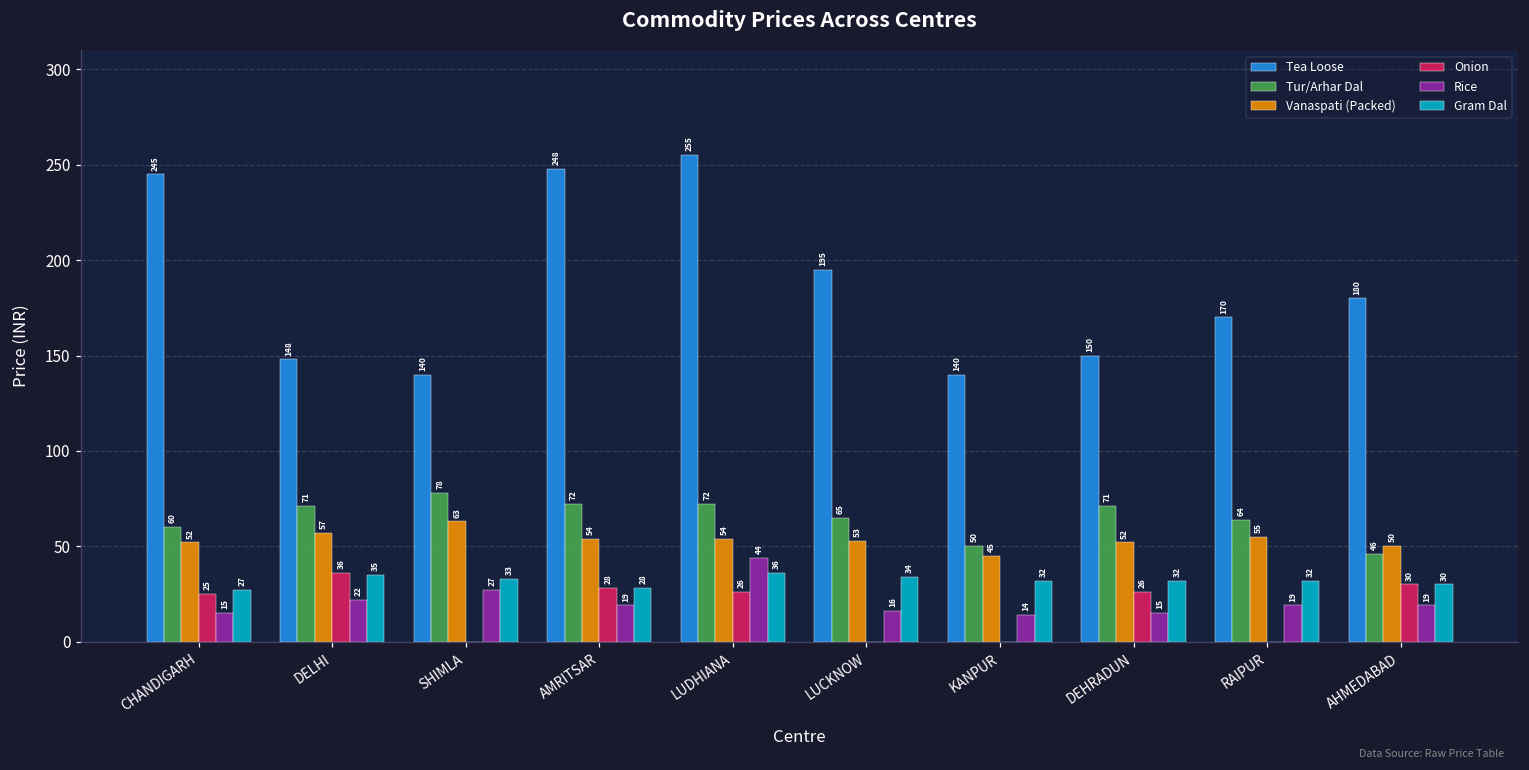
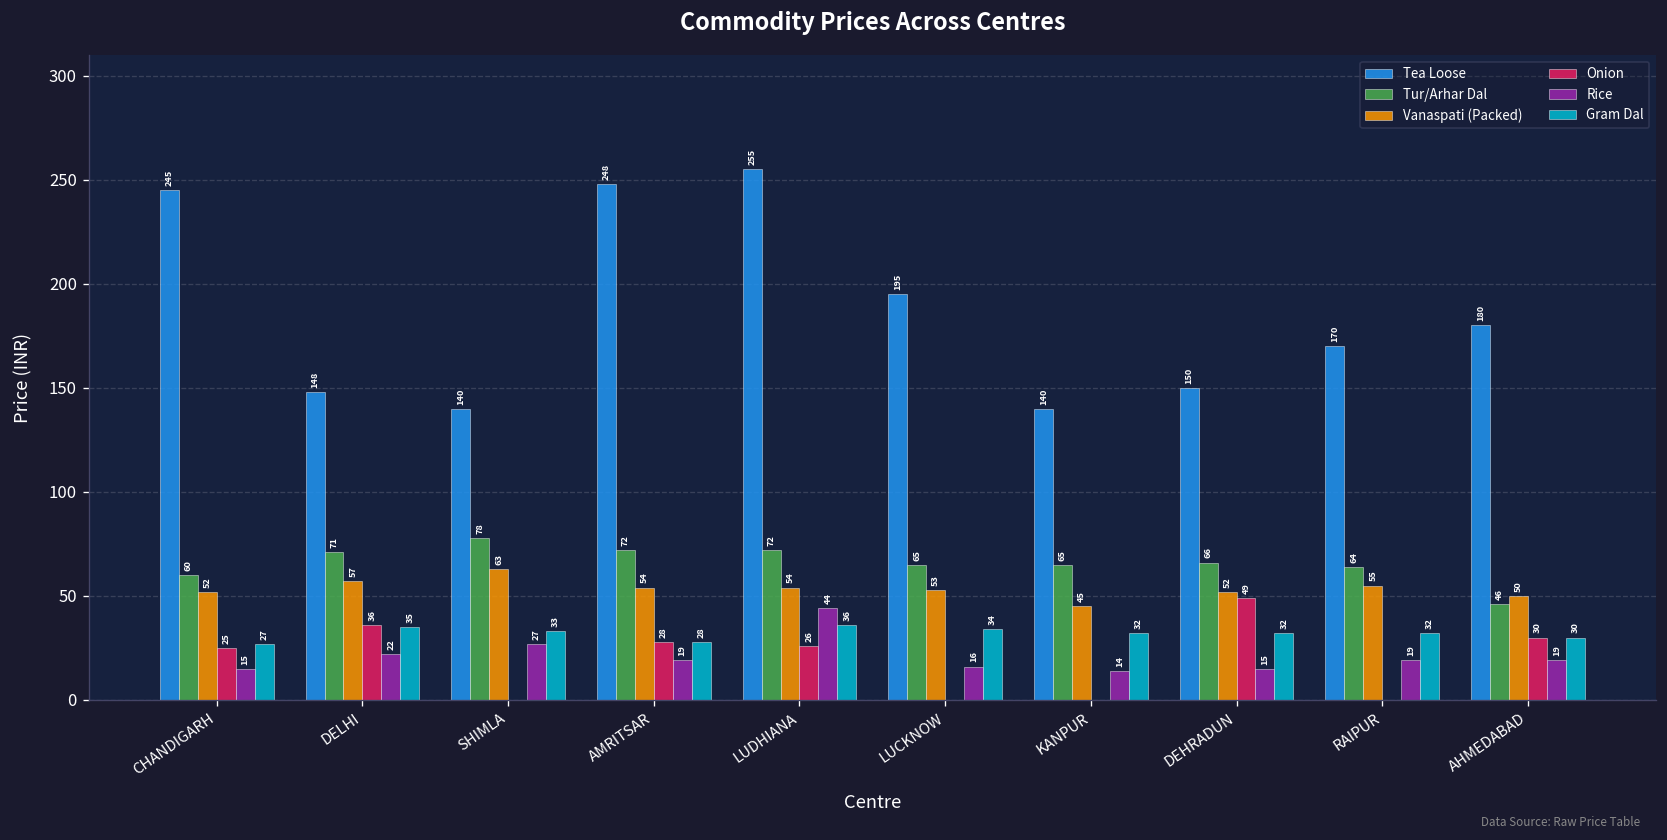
  {
    "Tur/Arhar Dal": {
      "CHANDIGARH": 60,
      "DELHI": 71,
      "SHIMLA": 78,
      "AMRITSAR": 72,
      "LUDHIANA": 72,
      "LUCKNOW": 65,
-     "KANPUR": 50,
-     "DEHRADUN": 71,
+     "KANPUR": 65,
+     "DEHRADUN": 66,
      "RAIPUR": 64,
      "AHMEDABAD": 46
    },
    "Vanaspati (Packed)": {
      "CHANDIGARH": 52,
      "DELHI": 57,
      "SHIMLA": 63,
      "AMRITSAR": 54,
      "LUDHIANA": 54,
      "LUCKNOW": 53,
      "KANPUR": 45,
      "DEHRADUN": 52,
      "RAIPUR": 55,
      "AHMEDABAD": 50
    },
    "Onion": {
      "CHANDIGARH": 25,
      "DELHI": 36,
      "AMRITSAR": 28,
      "LUDHIANA": 26,
-     "DEHRADUN": 26,
+     "DEHRADUN": 49,
      "AHMEDABAD": 30
    },
    "Rice": {
      "CHANDIGARH": 15,
      "DELHI": 22,
      "SHIMLA": 27,
      "AMRITSAR": 19,
      "LUDHIANA": 44,
      "LUCKNOW": 16,
      "KANPUR": 14,
      "DEHRADUN": 15,
      "RAIPUR": 19,
      "AHMEDABAD": 19
    }
  }
